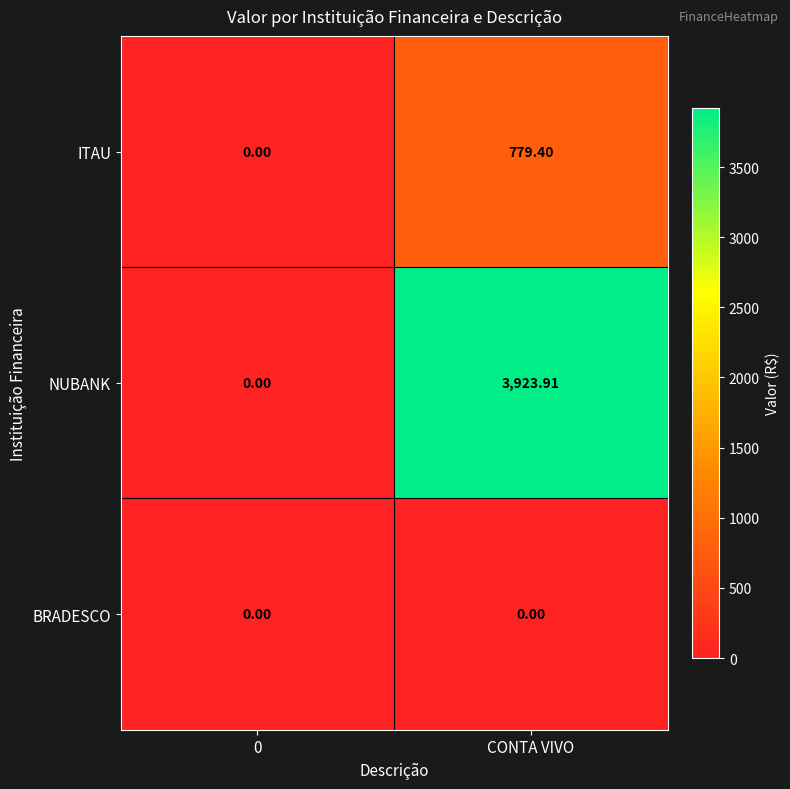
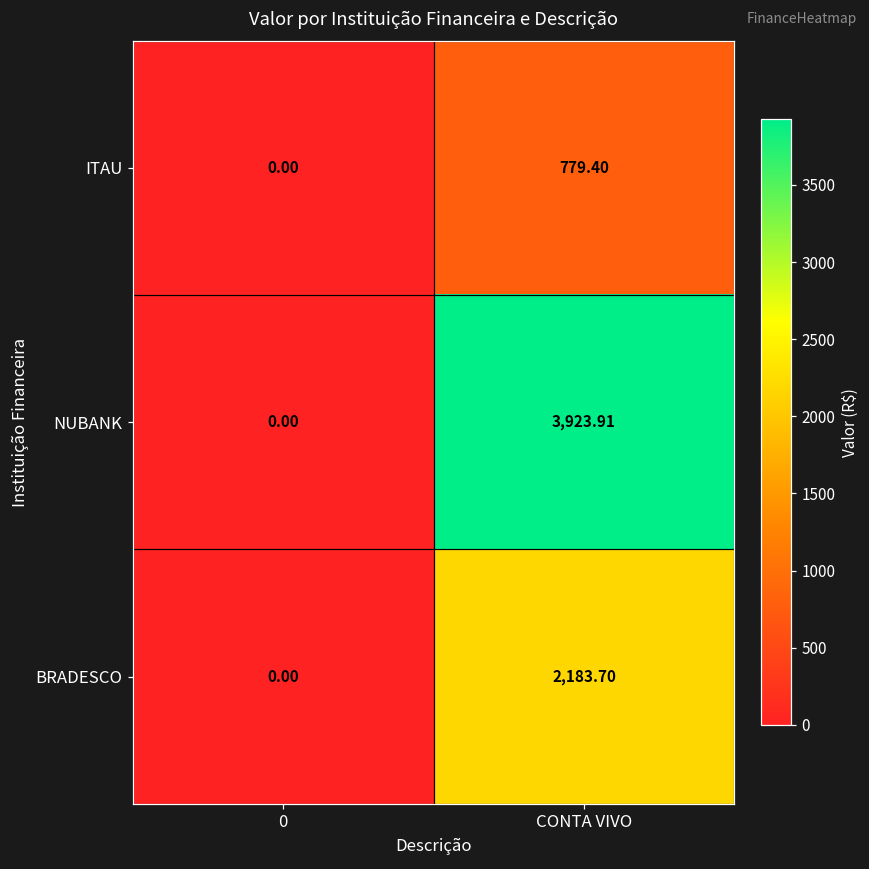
  {
    "ITAU": {
      "0": "0.00",
      "CONTA VIVO": "779.40"
    },
    "NUBANK": {
      "0": "0.00",
      "CONTA VIVO": "3,923.91"
    },
    "BRADESCO": {
      "0": "0.00",
-     "CONTA VIVO": "0.00"
+     "CONTA VIVO": "2,183.70"
    }
  }
